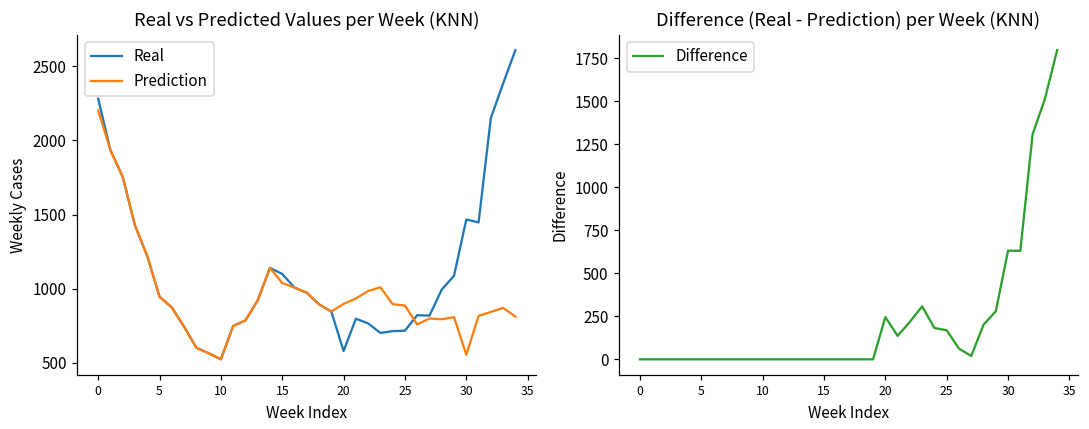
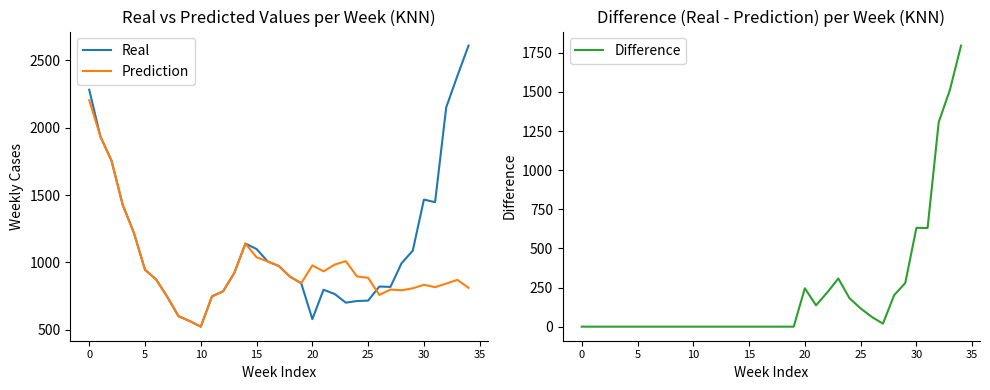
  {
    "Real vs Predicted Values per Week (KNN)": {
      "Real": {
        "0": 2280,
        "15": 1100,
        "20": 580,
        "25": 720,
        "30": 1470
      },
      "Prediction": {
        "0": 2200,
        "15": 1040,
-       "20": 900,
+       "20": 980,
        "25": 890,
-       "30": 550
+       "30": 830
      }
    },
    "Difference (Real - Prediction) per Week (KNN)": {
      "0": 0,
      "5": 0,
      "10": 0,
      "15": 0,
      "20": 250,
-     "25": 170,
+     "25": 120,
      "30": 630
    }
  }
